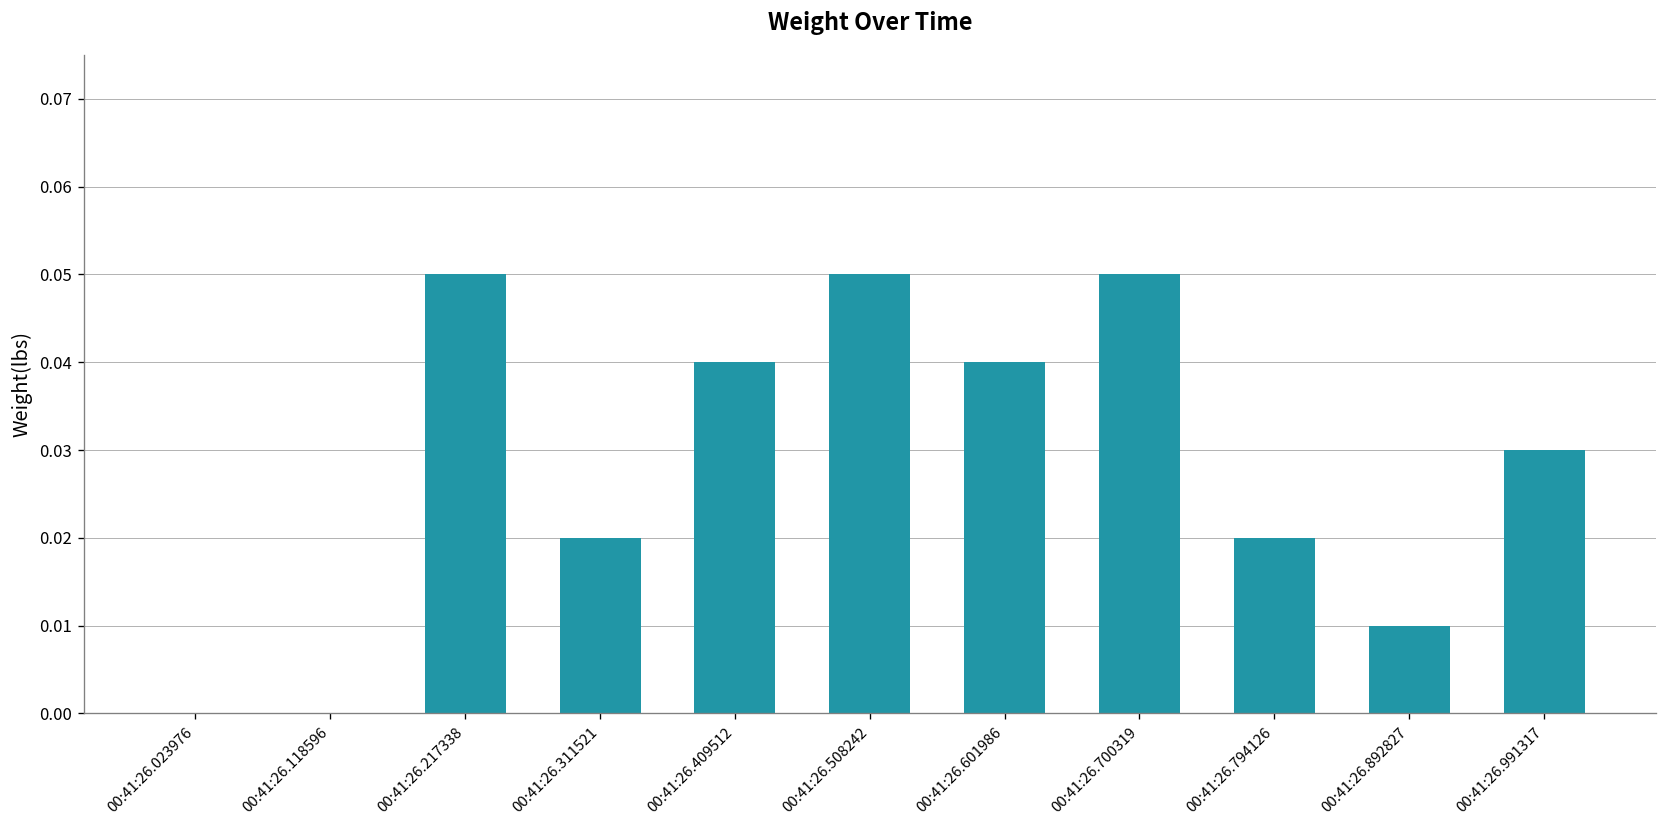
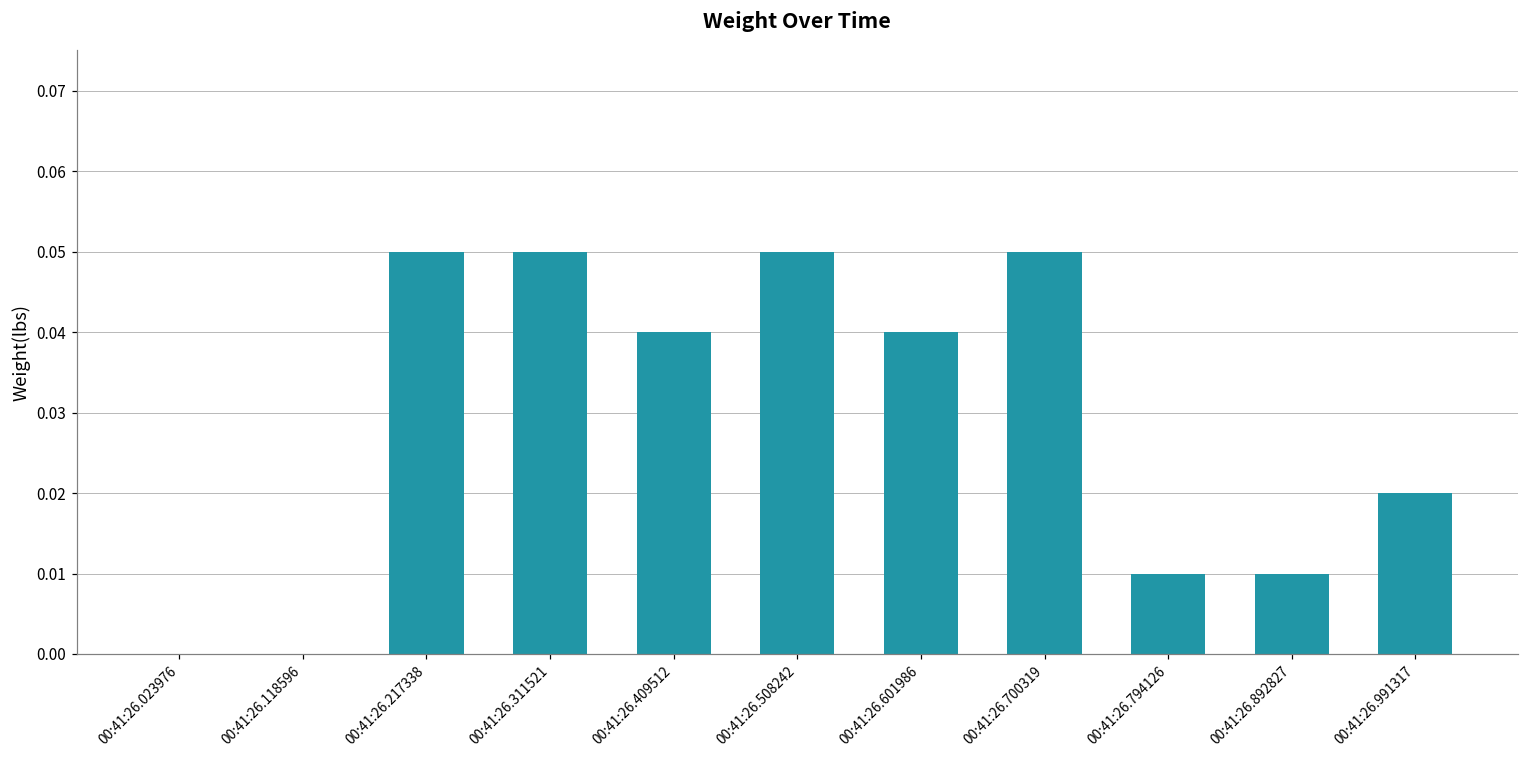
  {
    "00:41:26.023976": 0.00,
    "00:41:26.118596": 0.00,
    "00:41:26.217338": 0.05,
-   "00:41:26.311521": 0.02,
+   "00:41:26.311521": 0.05,
    "00:41:26.409512": 0.04,
    "00:41:26.508242": 0.05,
    "00:41:26.601986": 0.04,
    "00:41:26.700319": 0.05,
-   "00:41:26.794126": 0.02,
+   "00:41:26.794126": 0.01,
    "00:41:26.892827": 0.01,
-   "00:41:26.991317": 0.03
+   "00:41:26.991317": 0.02
  }
